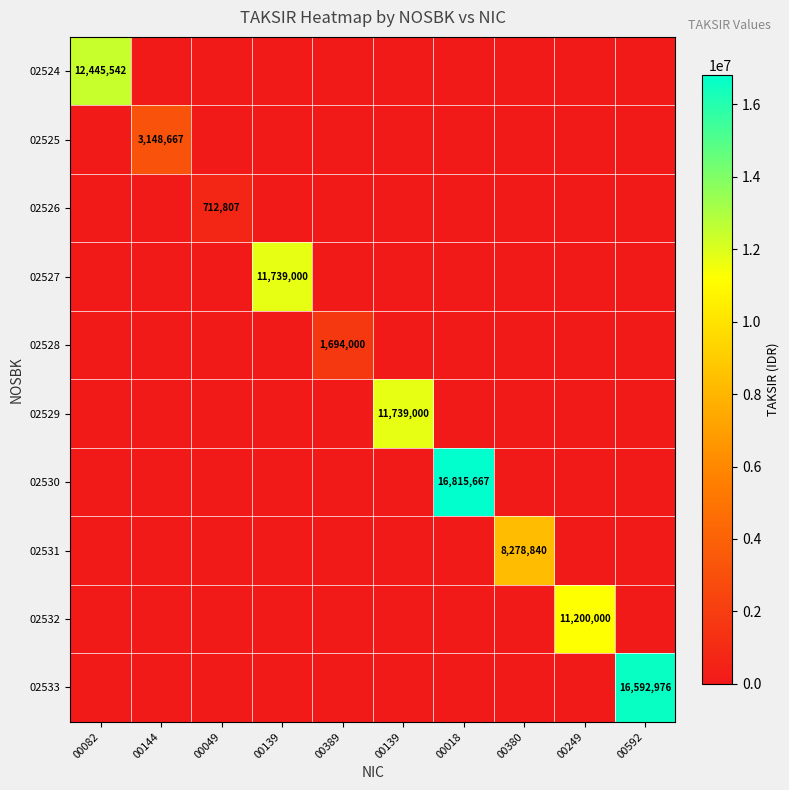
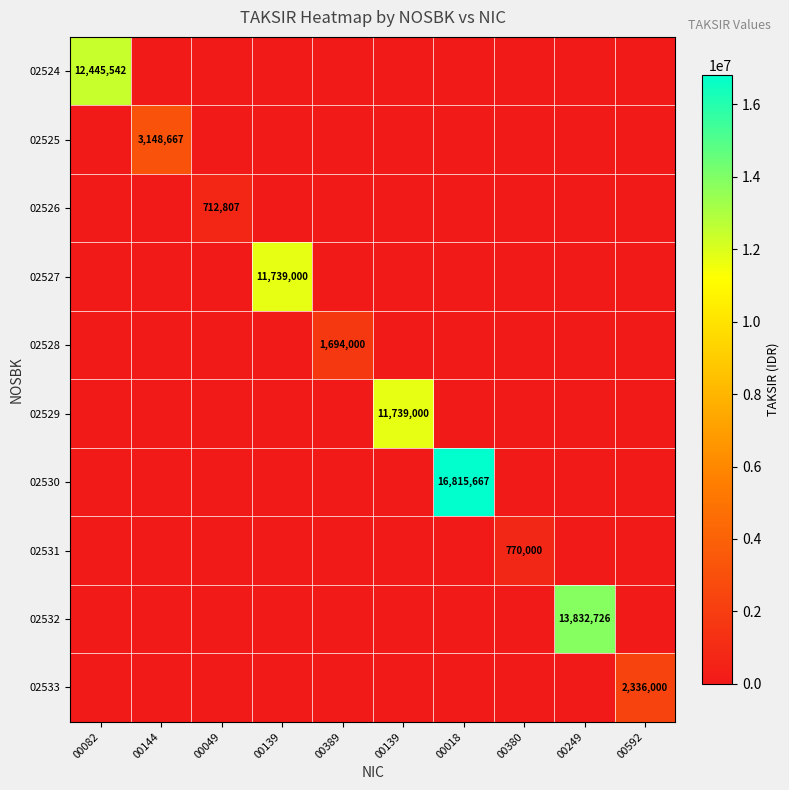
  {
    "02524": {
      "00082": "12,445,542"
    },
    "02525": {
      "00144": "3,148,667"
    },
    "02526": {
      "00049": "712,807"
    },
    "02528": {
      "00389": "1,694,000"
    },
    "02530": {
      "00018": "16,815,667"
    },
    "02531": {
-     "00380": "8,278,840"
+     "00380": "770,000"
    },
    "02532": {
-     "00249": "11,200,000"
+     "00249": "13,832,726"
    },
    "02533": {
-     "00592": "16,592,976"
+     "00592": "2,336,000"
    }
  }
